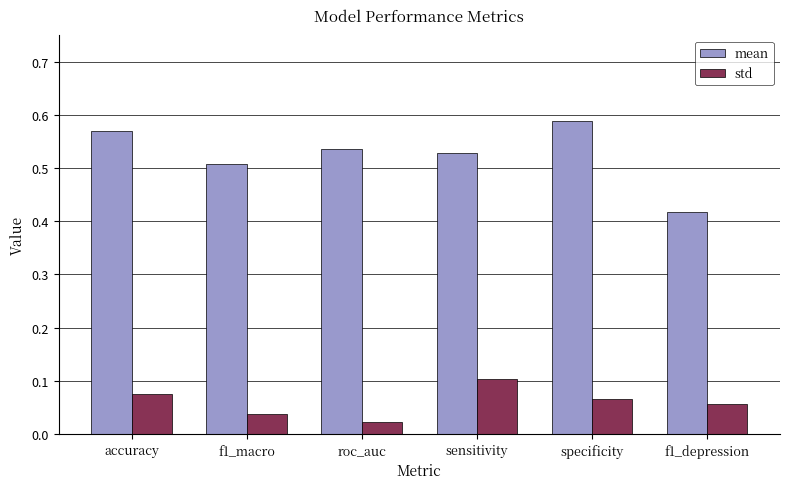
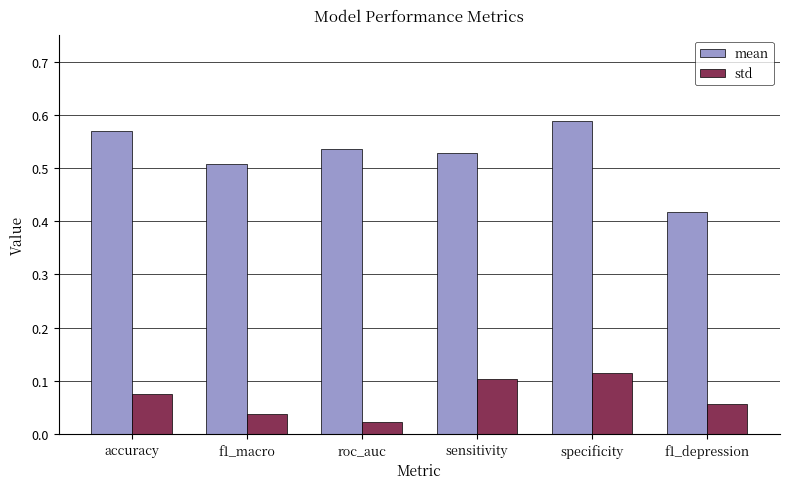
  {
    "mean": {
      "accuracy": 0.57,
      "f1_macro": 0.51,
      "roc_auc": 0.54,
      "sensitivity": 0.53,
      "specificity": 0.59,
      "f1_depression": 0.42
    },
    "std": {
      "accuracy": 0.07,
      "f1_macro": 0.04,
      "roc_auc": 0.02,
      "sensitivity": 0.10,
-     "specificity": 0.07,
+     "specificity": 0.11,
      "f1_depression": 0.06
    }
  }
